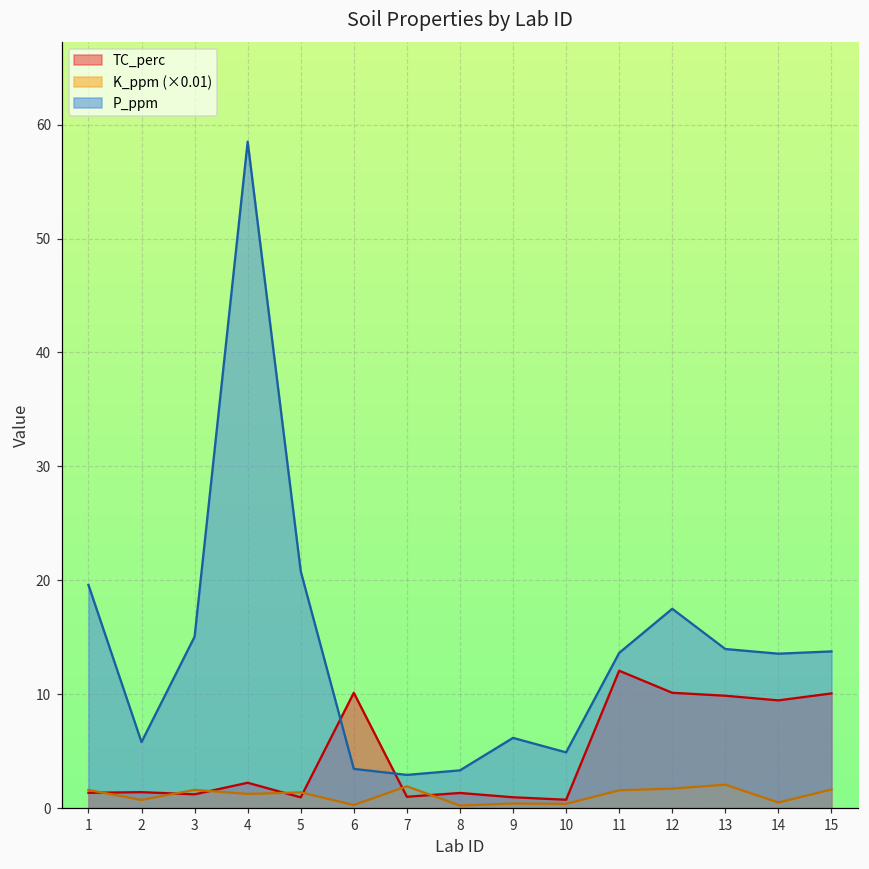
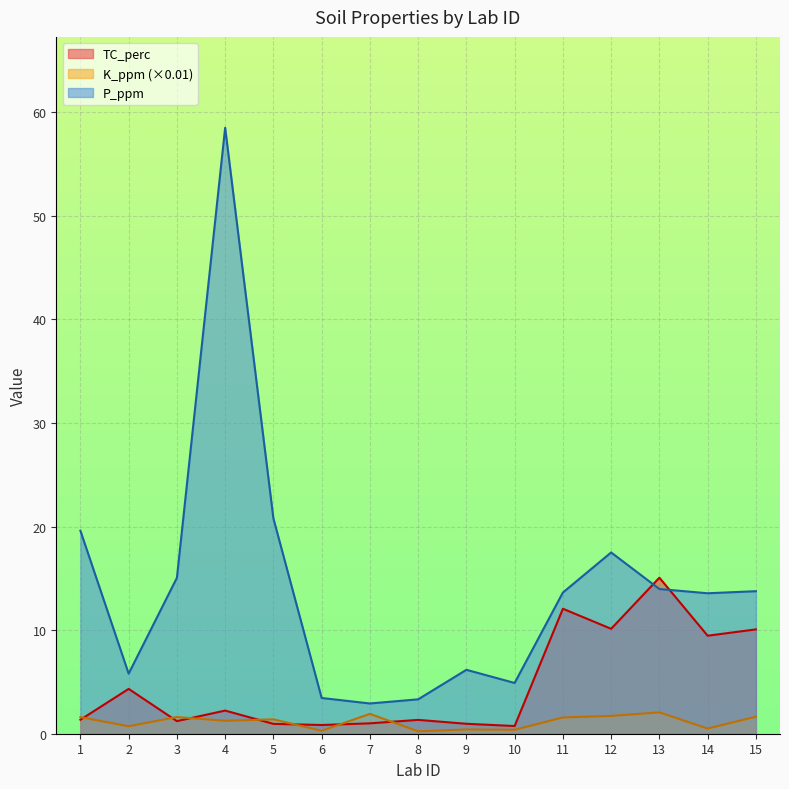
  {
    "TC_perc": {
      "1": 1.4,
-     "2": 1.4,
+     "2": 4.3,
      "3": 1.2,
      "4": 2.2,
      "5": 0.9,
-     "6": 10.1,
+     "6": 0.8,
      "7": 1.0,
      "8": 1.3,
      "9": 1.0,
      "10": 0.7,
      "11": 12.1,
      "12": 10.1,
-     "13": 9.9,
+     "13": 15.1,
      "14": 9.5,
      "15": 10.1
    },
    "K_ppm (×0.01)": {
      "1": 1.6,
      "2": 0.7,
      "3": 1.6,
      "4": 1.3,
      "5": 1.4,
      "6": 0.3,
      "7": 1.9,
      "8": 0.2,
      "9": 0.4,
      "10": 0.4,
      "11": 1.6,
      "12": 1.7,
      "13": 2.1,
      "14": 0.5,
      "15": 1.6
    },
    "P_ppm": {
      "1": 19.6,
      "2": 5.8,
      "3": 15.1,
      "4": 58.5,
      "5": 20.8,
      "6": 3.5,
      "7": 2.9,
      "8": 3.3,
      "9": 6.2,
      "10": 4.9,
      "11": 13.6,
      "12": 17.5,
      "13": 14.0,
      "14": 13.6,
      "15": 13.8
    }
  }
